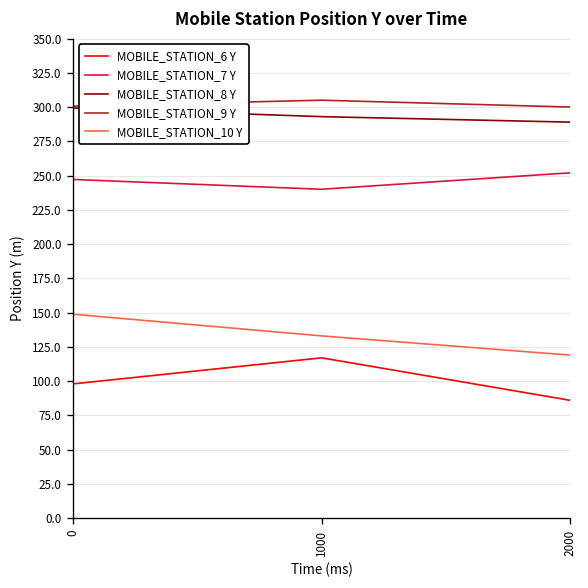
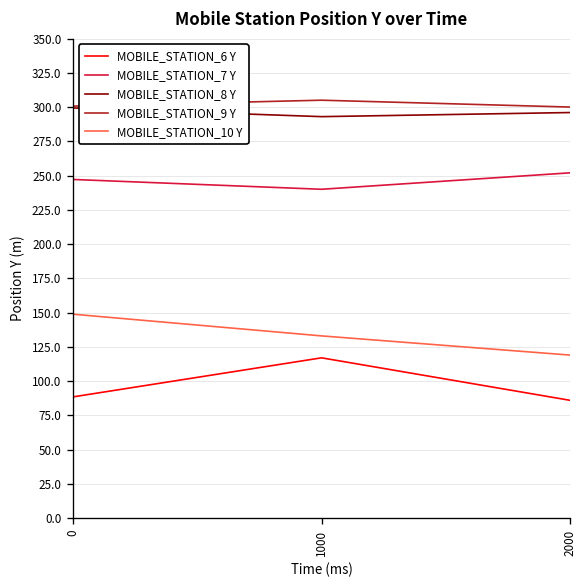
  {
    "MOBILE_STATION_6 Y": {
-     "0": 98,
+     "0": 89,
      "1000": 117,
      "2000": 86
    },
    "MOBILE_STATION_8 Y": {
      "1000": 293,
-     "2000": 289
+     "2000": 296
    },
    "MOBILE_STATION_10 Y": {
      "0": 149,
      "1000": 133,
      "2000": 119
    }
  }
